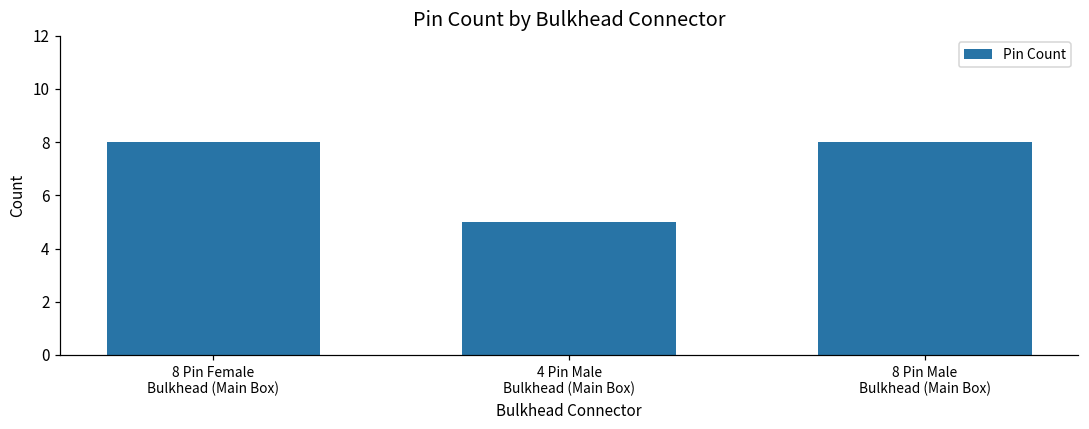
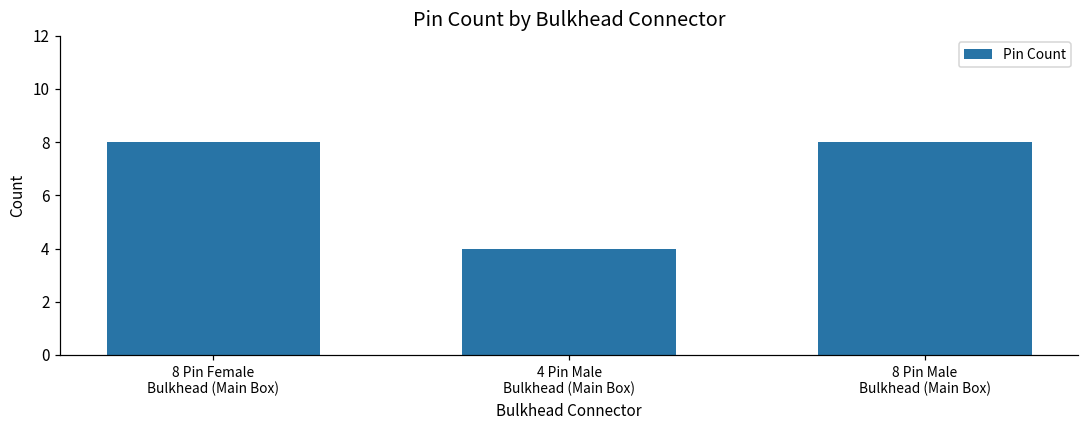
  {
    "8 Pin Female Bulkhead (Main Box)": 8,
-   "4 Pin Male Bulkhead (Main Box)": 5,
+   "4 Pin Male Bulkhead (Main Box)": 4,
    "8 Pin Male Bulkhead (Main Box)": 8
  }
